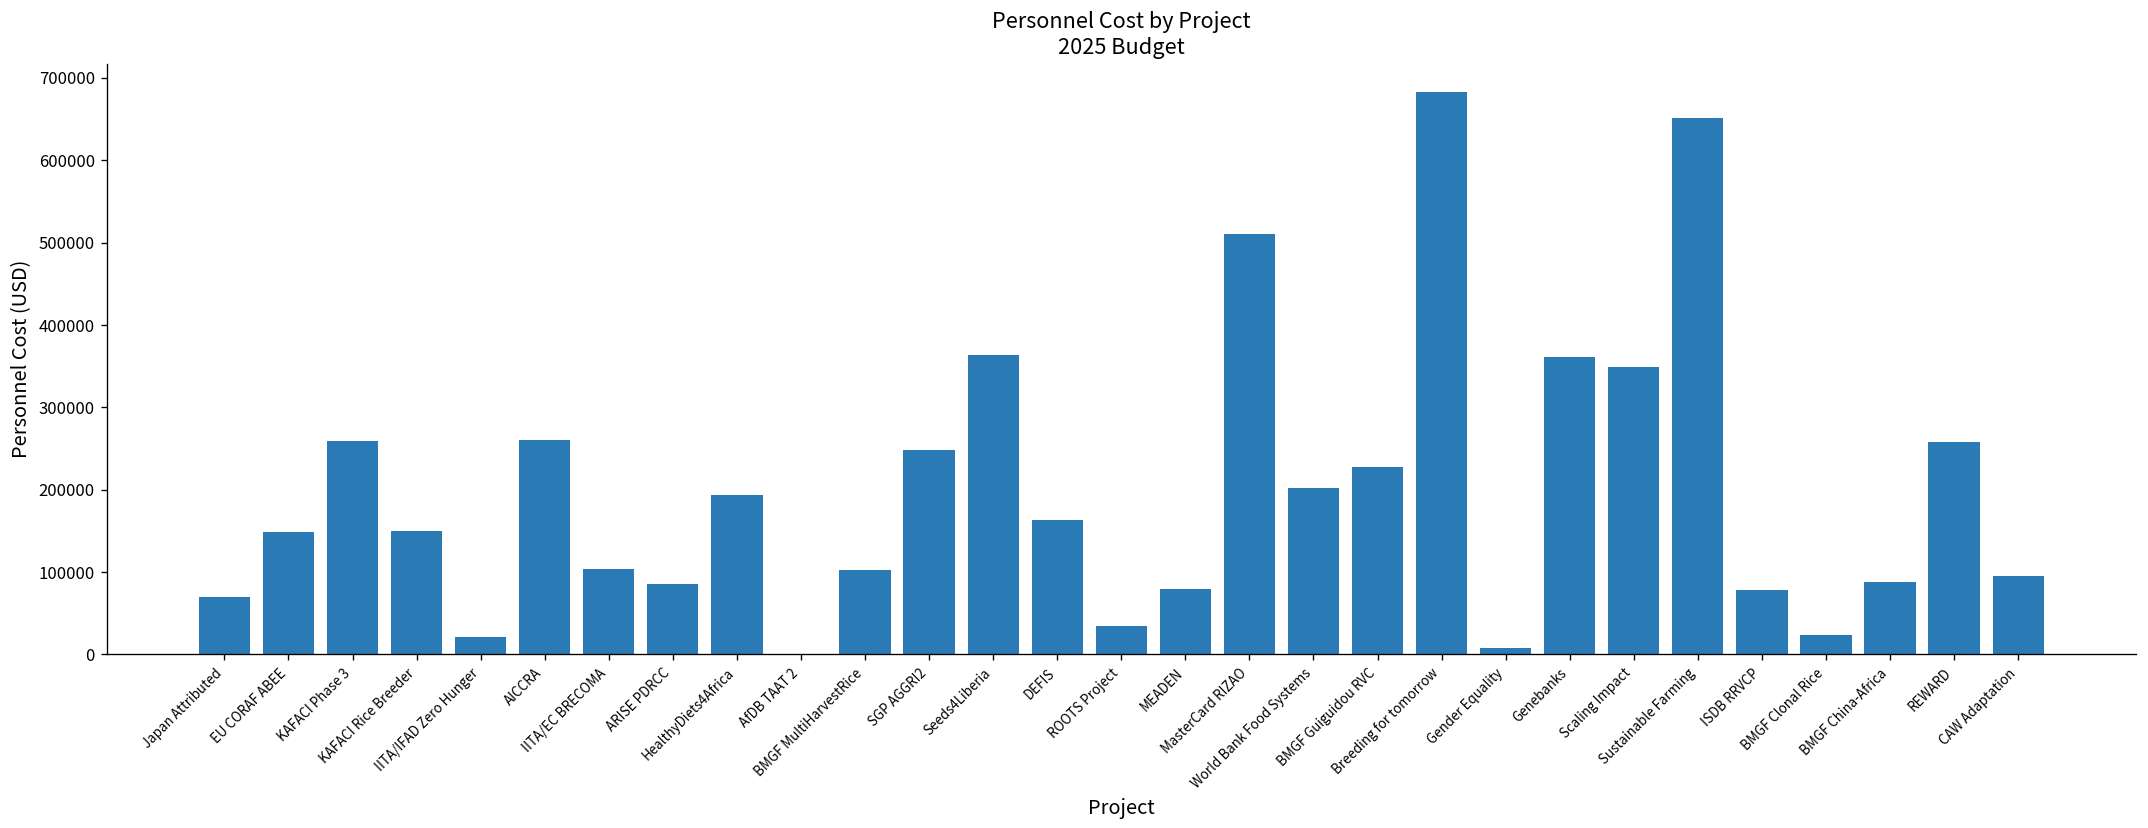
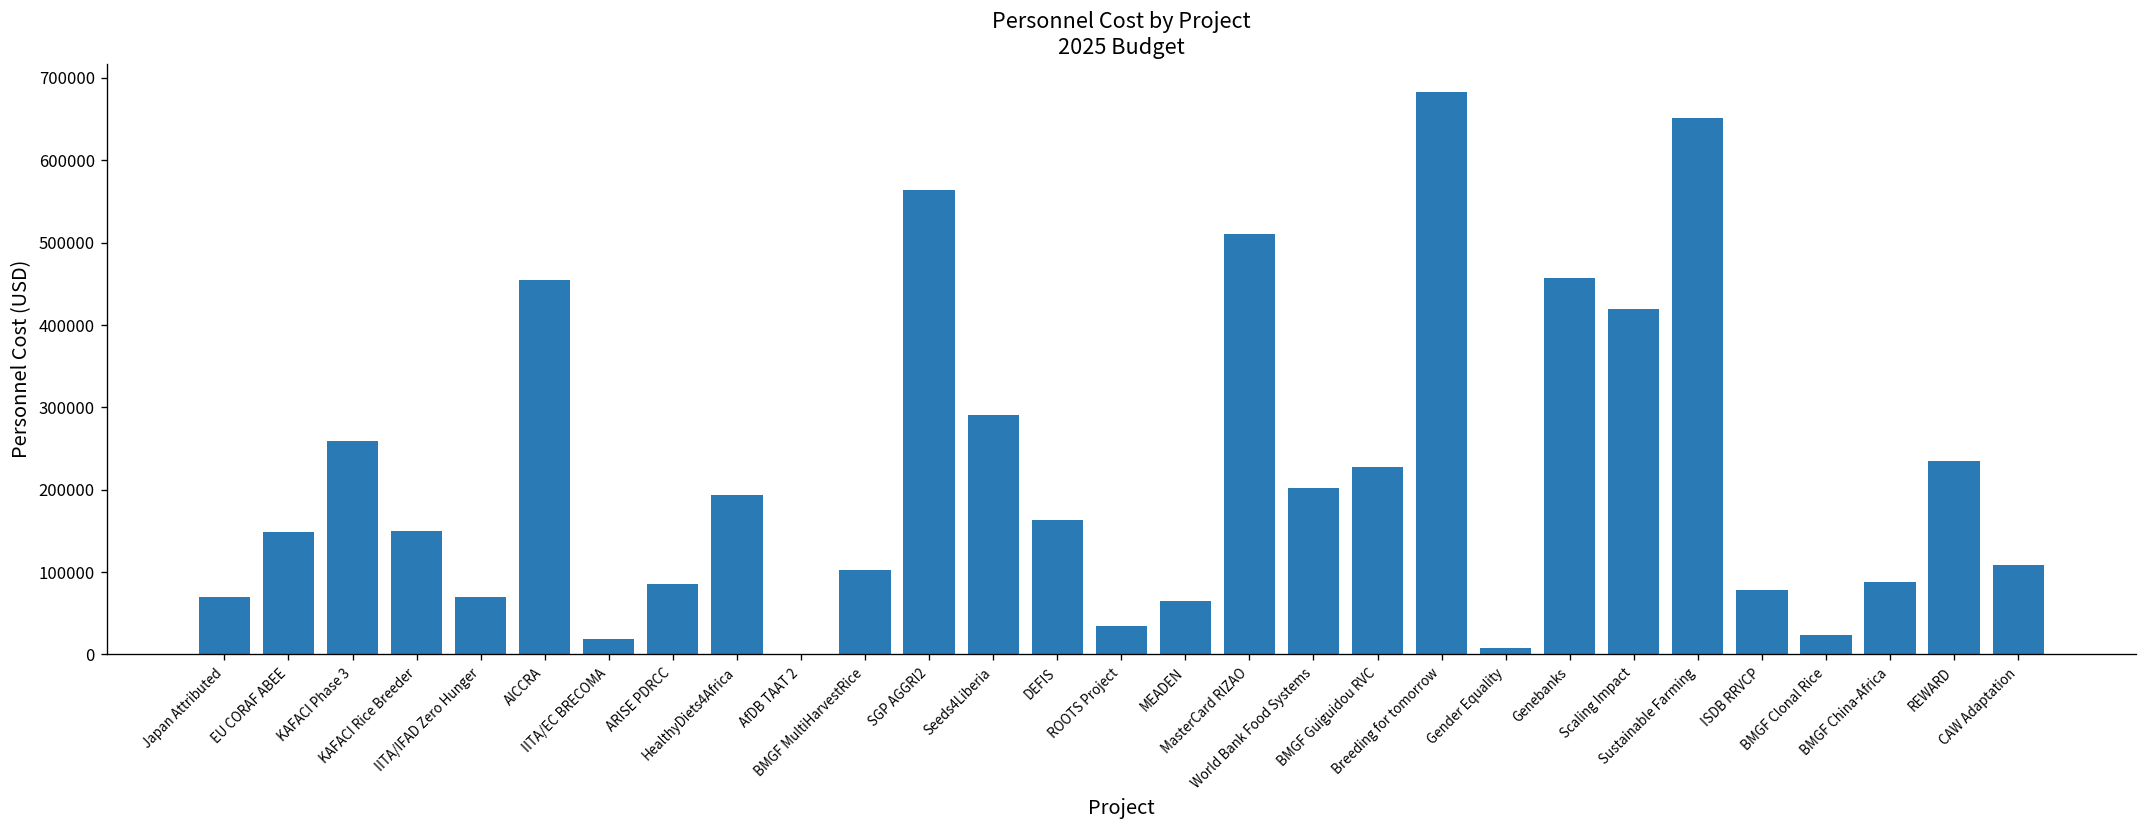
  {
    "Japan Attributed": 70000,
    "EU CORAF ABEE": 150000,
    "KAFACI Phase 3": 260000,
    "KAFACI Rice Breeder": 150000,
-   "IITA/IFAD Zero Hunger": 20000,
-   "AICCRA": 260000,
-   "IITA/EC BRECOMA": 100000,
+   "IITA/IFAD Zero Hunger": 70000,
+   "AICCRA": 450000,
+   "IITA/EC BRECOMA": 20000,
    "ARISE PDRCC": 90000,
    "HealthyDiets4Africa": 190000,
    "AfDB TAAT 2": 0,
    "BMGF MultiHarvestRice": 100000,
-   "SGP AGGRI2": 250000,
-   "Seeds4Liberia": 360000,
+   "SGP AGGRI2": 560000,
+   "Seeds4Liberia": 290000,
    "DEFIS": 160000,
    "ROOTS Project": 30000,
-   "MEADEN": 80000,
+   "MEADEN": 60000,
    "MasterCard RIZAO": 510000,
    "World Bank Food Systems": 200000,
    "BMGF Guiguidou RVC": 230000,
    "Breeding for tomorrow": 680000,
    "Gender Equality": 10000,
-   "Genebanks": 360000,
-   "Scaling Impact": 350000,
+   "Genebanks": 460000,
+   "Scaling Impact": 420000,
    "Sustainable Farming": 650000,
    "ISDB RRVCP": 80000,
    "BMGF Clonal Rice": 20000,
    "BMGF China-Africa": 90000,
-   "REWARD": 260000,
-   "CAW Adaptation": 100000
+   "REWARD": 230000,
+   "CAW Adaptation": 110000
  }
